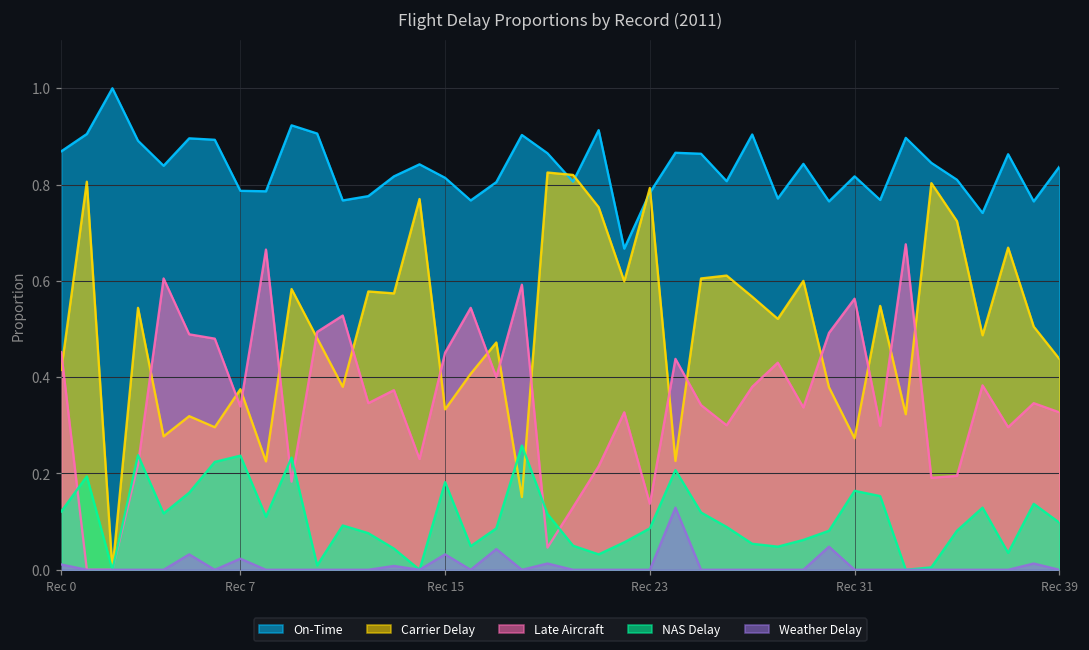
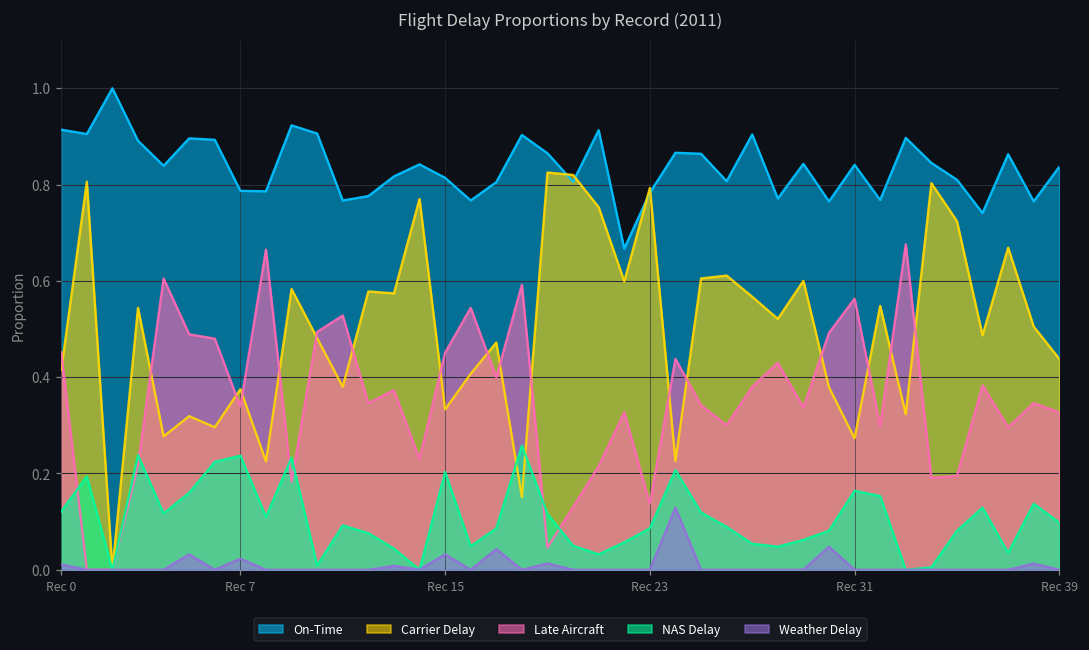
  {
    "On-Time": {
-     "Rec 0": 0.87,
+     "Rec 0": 0.91,
      "Rec 7": 0.79,
      "Rec 15": 0.81,
      "Rec 23": 0.78,
-     "Rec 31": 0.82,
+     "Rec 31": 0.84,
      "Rec 39": 0.84
    },
    "Carrier Delay": {
      "Rec 0": 0.42,
      "Rec 7": 0.38,
      "Rec 15": 0.33,
      "Rec 23": 0.79,
      "Rec 31": 0.27,
      "Rec 39": 0.44
    },
    "Late Aircraft": {
      "Rec 0": 0.45,
      "Rec 7": 0.34,
      "Rec 15": 0.45,
      "Rec 23": 0.14,
      "Rec 31": 0.56,
      "Rec 39": 0.33
    },
    "NAS Delay": {
      "Rec 0": 0.12,
      "Rec 7": 0.24,
-     "Rec 15": 0.18,
+     "Rec 15": 0.20,
      "Rec 23": 0.09,
      "Rec 31": 0.16,
      "Rec 39": 0.10
    },
    "Weather Delay": {
      "Rec 0": 0.01,
      "Rec 7": 0.02,
      "Rec 15": 0.03,
      "Rec 23": 0.00,
      "Rec 31": 0.00,
      "Rec 39": 0.00
    }
  }
